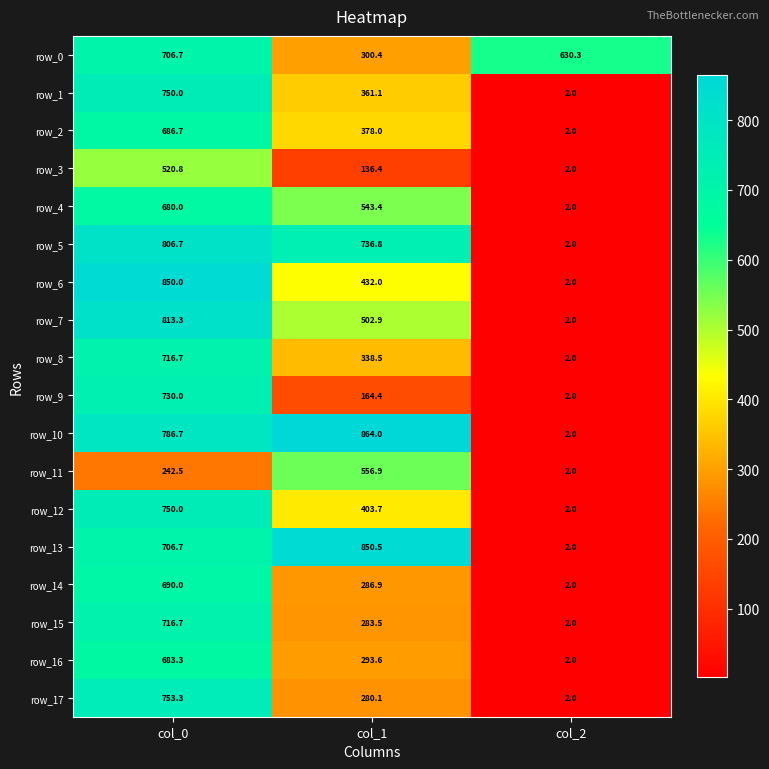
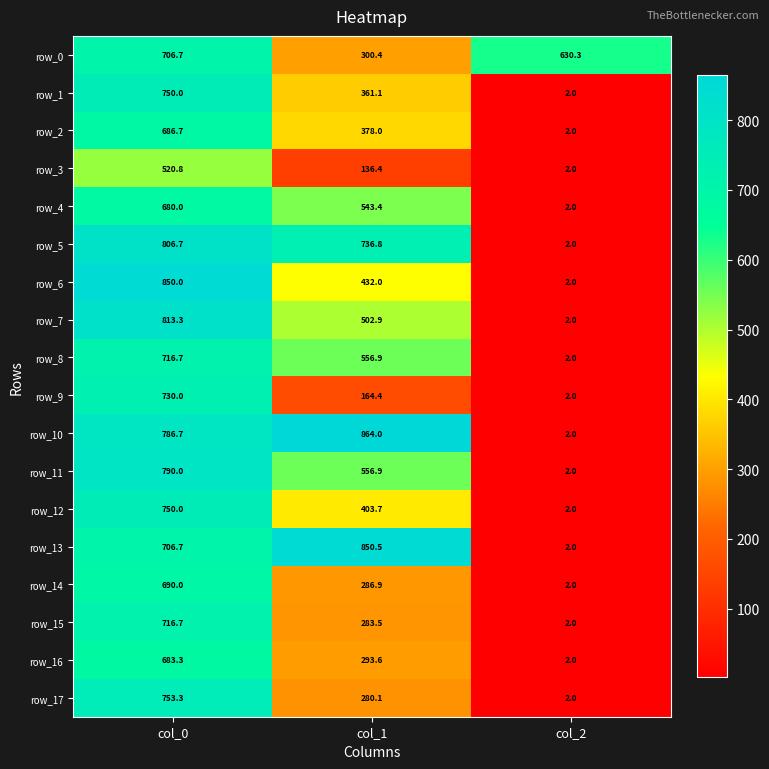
  {
    "row_0": {
      "col_0": 706.7,
      "col_1": 300.4,
      "col_2": 630.3
    },
    "row_1": {
      "col_0": 750.0,
      "col_1": 361.1,
      "col_2": 2.0
    },
    "row_2": {
      "col_0": 686.7,
      "col_1": 378.0,
      "col_2": 2.0
    },
    "row_3": {
      "col_0": 520.8,
      "col_1": 136.4,
      "col_2": 2.0
    },
    "row_4": {
      "col_0": 680.0,
      "col_1": 543.4,
      "col_2": 2.0
    },
    "row_5": {
      "col_0": 806.7,
      "col_1": 736.8,
      "col_2": 2.0
    },
    "row_6": {
      "col_0": 850.0,
      "col_1": 432.0,
      "col_2": 2.0
    },
    "row_7": {
      "col_0": 813.3,
      "col_1": 502.9,
      "col_2": 2.0
    },
    "row_8": {
      "col_0": 716.7,
-     "col_1": 338.5,
+     "col_1": 556.9,
      "col_2": 2.0
    },
    "row_9": {
      "col_0": 730.0,
      "col_1": 164.4,
      "col_2": 2.0
    },
    "row_10": {
      "col_0": 786.7,
      "col_1": 864.0,
      "col_2": 2.0
    },
    "row_11": {
-     "col_0": 242.5,
+     "col_0": 790.0,
      "col_1": 556.9,
      "col_2": 2.0
    },
    "row_12": {
      "col_0": 750.0,
      "col_1": 403.7,
      "col_2": 2.0
    },
    "row_13": {
      "col_0": 706.7,
      "col_1": 850.5,
      "col_2": 2.0
    },
    "row_14": {
      "col_0": 690.0,
      "col_1": 286.9,
      "col_2": 2.0
    },
    "row_15": {
      "col_0": 716.7,
      "col_1": 283.5,
      "col_2": 2.0
    },
    "row_16": {
      "col_0": 683.3,
      "col_1": 293.6,
      "col_2": 2.0
    },
    "row_17": {
      "col_0": 753.3,
      "col_1": 280.1,
      "col_2": 2.0
    }
  }
